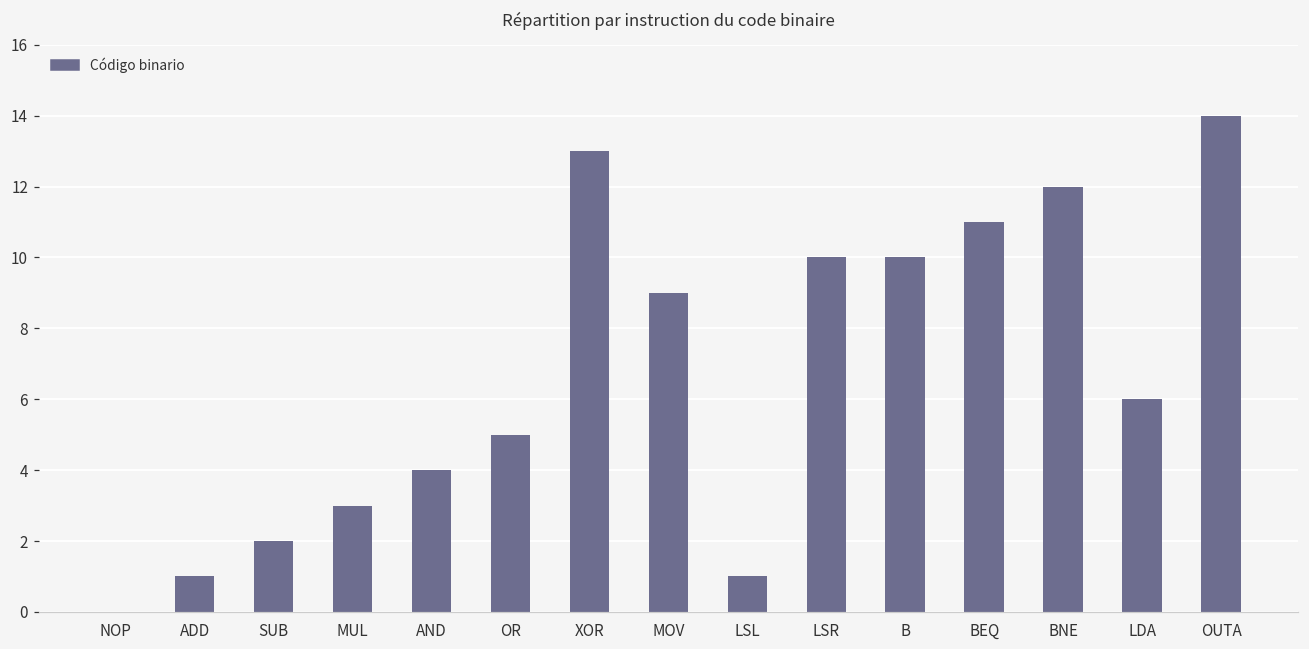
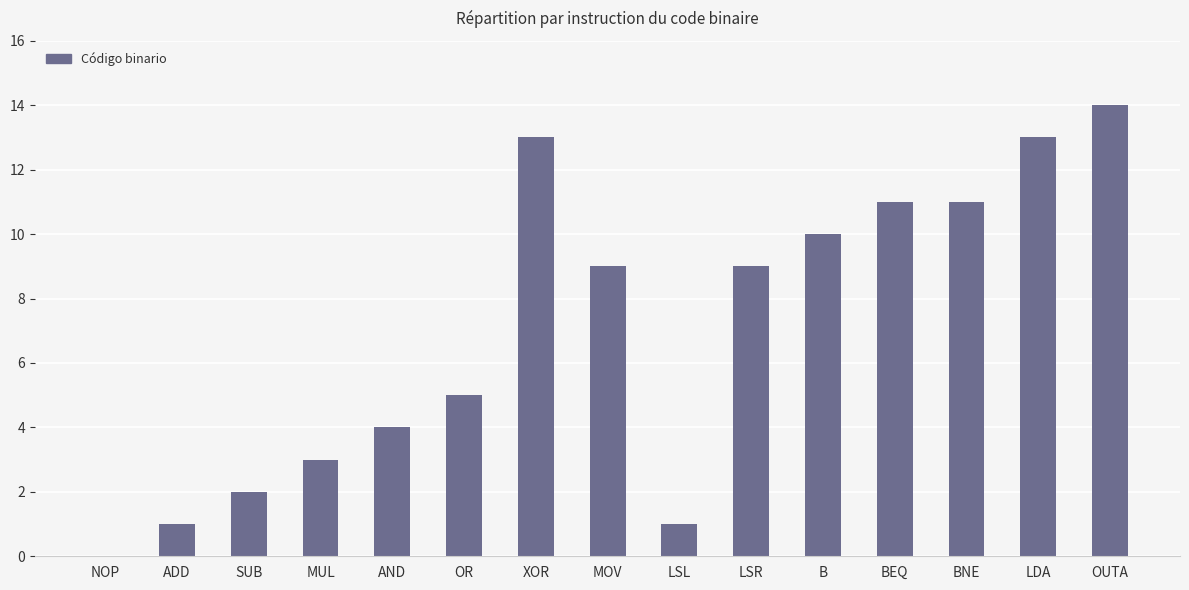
  {
    "NOP": 0,
    "ADD": 1,
    "SUB": 2,
    "MUL": 3,
    "AND": 4,
    "OR": 5,
    "XOR": 13,
    "MOV": 9,
    "LSL": 1,
-   "LSR": 10,
+   "LSR": 9,
    "B": 10,
    "BEQ": 11,
-   "BNE": 12,
-   "LDA": 6,
+   "BNE": 11,
+   "LDA": 13,
    "OUTA": 14
  }
